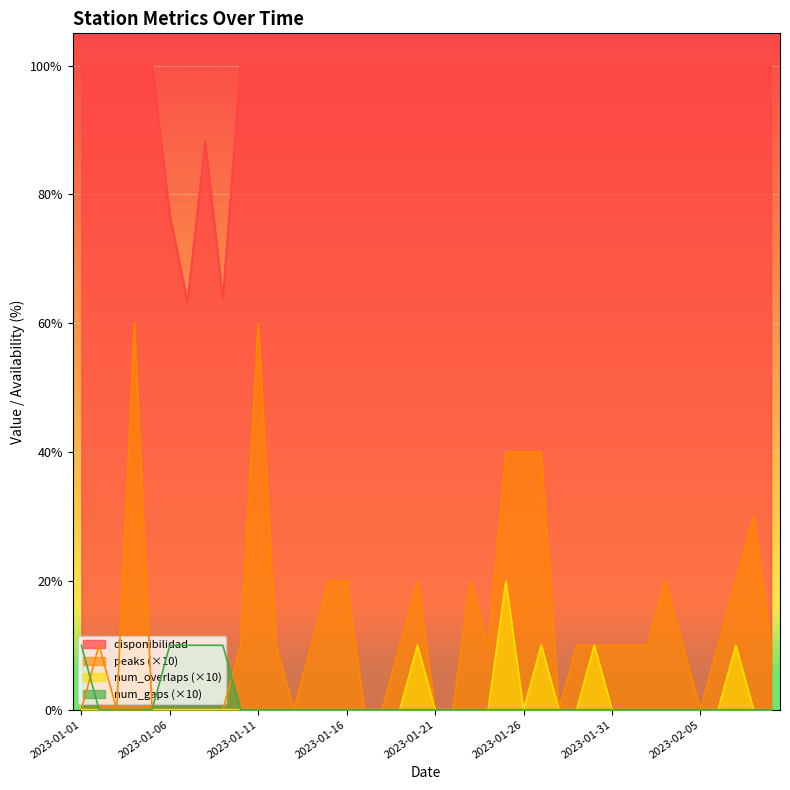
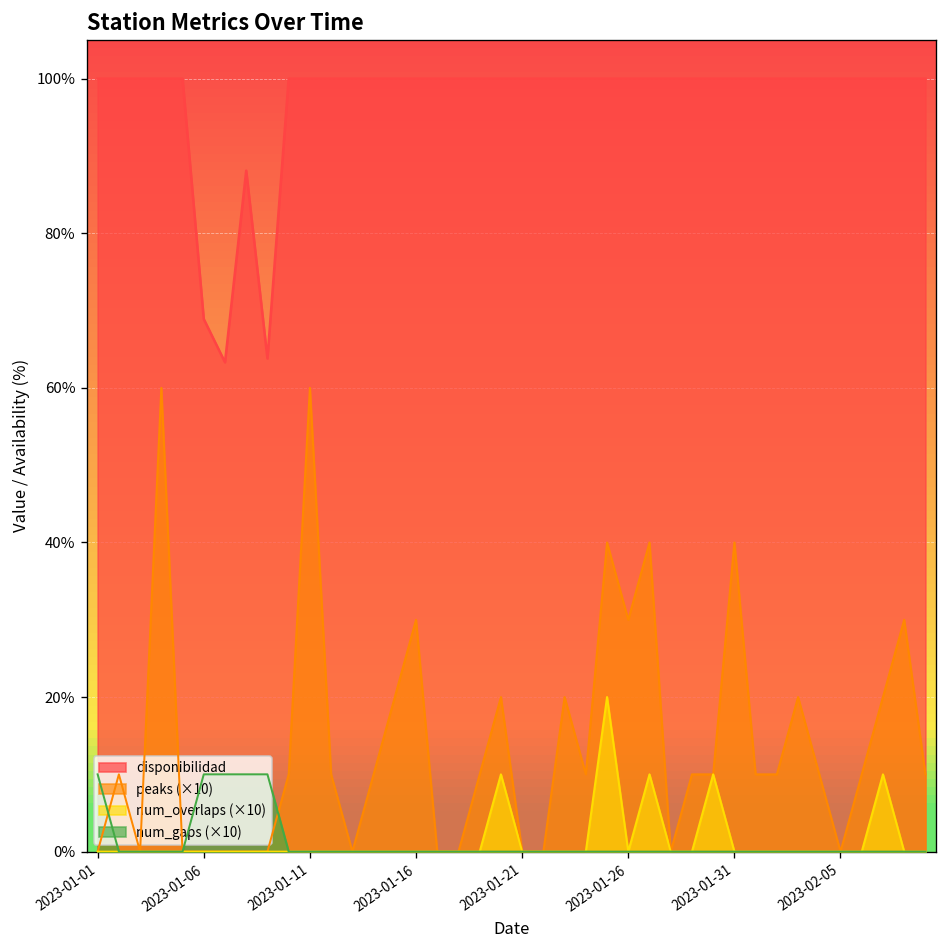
  {
    "disponibilidad": {
      "2023-01-01": "100%",
-     "2023-01-06": "77%",
+     "2023-01-06": "69%",
      "2023-01-11": "100%",
      "2023-01-16": "100%",
      "2023-01-21": "100%",
      "2023-01-26": "100%",
      "2023-01-31": "100%",
      "2023-02-05": "100%"
    },
    "peaks (×10)": {
      "2023-01-11": "60%",
-     "2023-01-16": "20%",
-     "2023-01-26": "40%",
-     "2023-01-31": "10%"
+     "2023-01-16": "30%",
+     "2023-01-26": "30%",
+     "2023-01-31": "40%"
    }
  }
